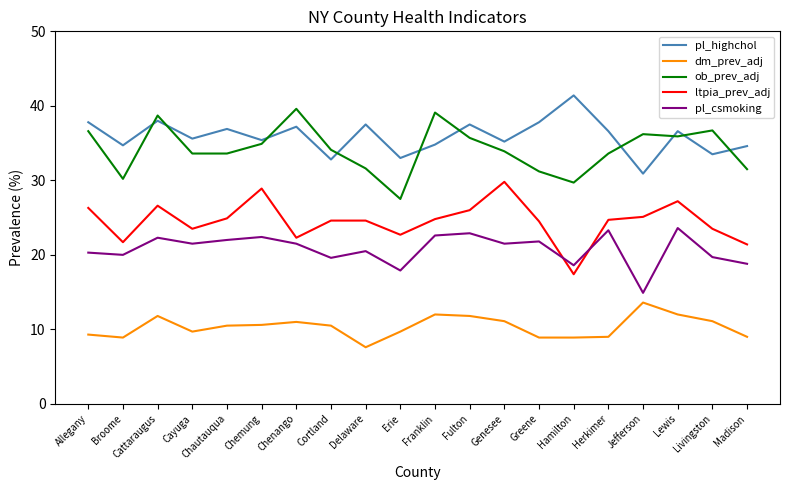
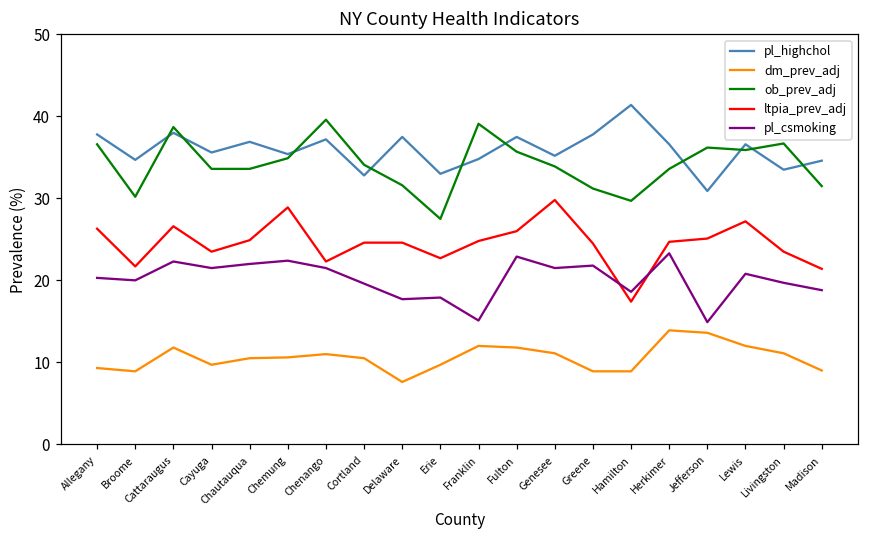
  {
    "pl_highchol": {
      "Allegany": 38,
      "Broome": 35,
      "Cattaraugus": 38,
      "Cayuga": 36,
      "Chautauqua": 37,
      "Chemung": 35,
      "Chenango": 37,
      "Cortland": 33,
      "Delaware": 38,
      "Erie": 33,
      "Franklin": 35,
      "Fulton": 38,
      "Genesee": 35,
      "Greene": 38,
      "Hamilton": 41,
      "Herkimer": 37,
      "Jefferson": 31,
      "Lewis": 37,
      "Livingston": 34,
      "Madison": 35
    },
    "dm_prev_adj": {
      "Allegany": 9,
      "Broome": 9,
      "Cattaraugus": 12,
      "Cayuga": 10,
      "Chautauqua": 11,
      "Chemung": 11,
      "Chenango": 11,
      "Cortland": 11,
      "Delaware": 8,
      "Erie": 10,
      "Franklin": 12,
      "Fulton": 12,
      "Genesee": 11,
      "Greene": 9,
      "Hamilton": 9,
-     "Herkimer": 9,
+     "Herkimer": 14,
      "Jefferson": 14,
      "Lewis": 12,
      "Livingston": 11,
      "Madison": 9
    },
    "ob_prev_adj": {
      "Allegany": 37,
      "Broome": 30,
      "Cattaraugus": 39,
      "Cayuga": 34,
      "Chautauqua": 34,
      "Chemung": 35,
      "Chenango": 40,
      "Cortland": 34,
      "Delaware": 32,
      "Erie": 28,
      "Franklin": 39,
      "Fulton": 36,
      "Genesee": 34,
      "Greene": 31,
      "Hamilton": 30,
      "Herkimer": 34,
      "Jefferson": 36,
      "Lewis": 36,
      "Livingston": 37,
      "Madison": 32
    },
    "ltpia_prev_adj": {
      "Allegany": 26,
      "Broome": 22,
      "Cattaraugus": 27,
      "Cayuga": 24,
      "Chautauqua": 25,
      "Chemung": 29,
      "Chenango": 22,
      "Cortland": 25,
      "Delaware": 25,
      "Erie": 23,
      "Franklin": 25,
      "Fulton": 26,
      "Genesee": 30,
      "Greene": 25,
      "Hamilton": 17,
      "Herkimer": 25,
      "Jefferson": 25,
      "Lewis": 27,
      "Livingston": 24,
      "Madison": 21
    },
    "pl_csmoking": {
      "Allegany": 20,
      "Broome": 20,
      "Cattaraugus": 22,
      "Cayuga": 22,
      "Chautauqua": 22,
      "Chemung": 22,
      "Chenango": 22,
      "Cortland": 20,
-     "Delaware": 21,
+     "Delaware": 18,
      "Erie": 18,
-     "Franklin": 23,
+     "Franklin": 15,
      "Fulton": 23,
      "Genesee": 22,
      "Greene": 22,
      "Hamilton": 19,
      "Herkimer": 23,
      "Jefferson": 15,
-     "Lewis": 24,
+     "Lewis": 21,
      "Livingston": 20,
      "Madison": 19
    }
  }
